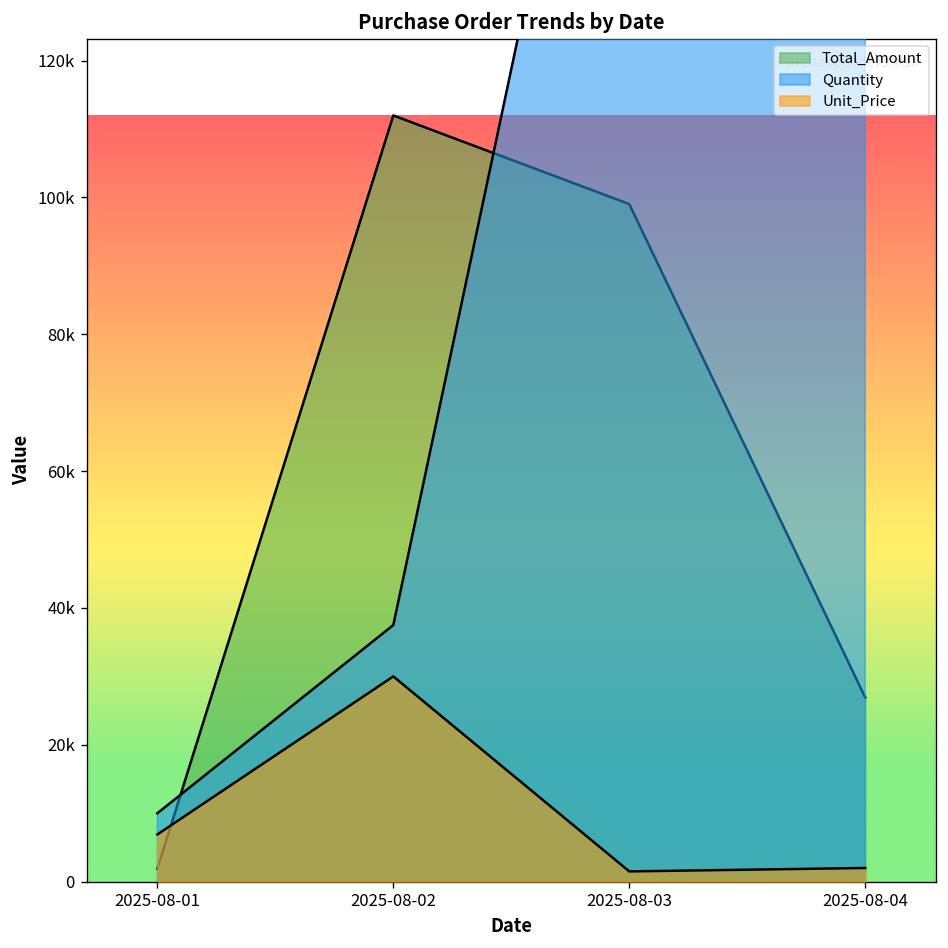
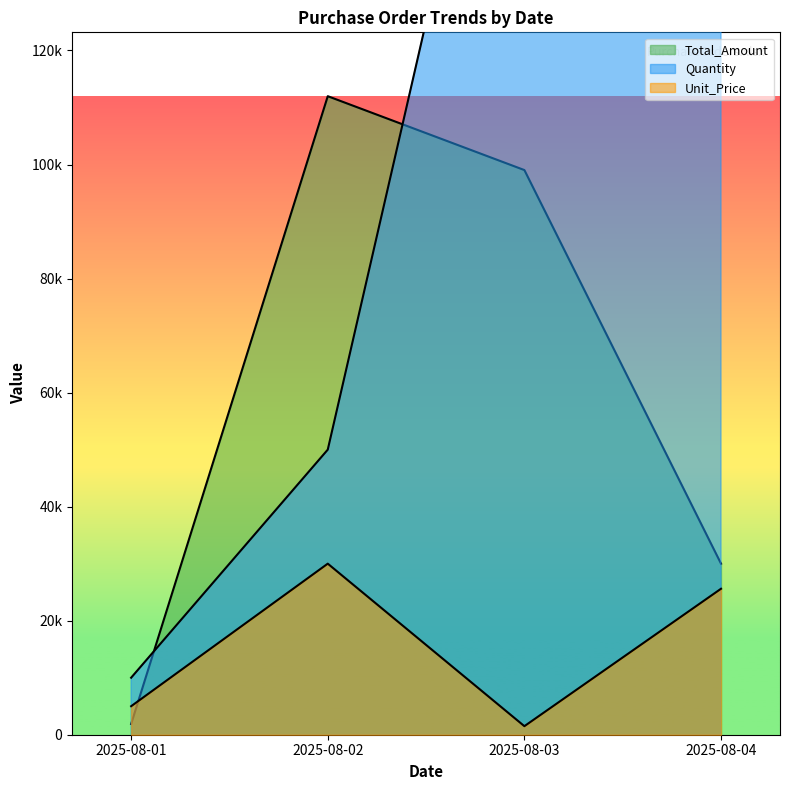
  {
    "Total_Amount": {
      "2025-08-01": 2000,
      "2025-08-02": 112000,
      "2025-08-03": 99000,
-     "2025-08-04": 27000
+     "2025-08-04": 30000
    },
    "Quantity": {
      "2025-08-01": 10000,
-     "2025-08-02": 38000
+     "2025-08-02": 50000
    },
    "Unit_Price": {
-     "2025-08-01": 7000,
+     "2025-08-01": 5000,
      "2025-08-02": 30000,
      "2025-08-03": 2000,
-     "2025-08-04": 2000
+     "2025-08-04": 26000
    }
  }
